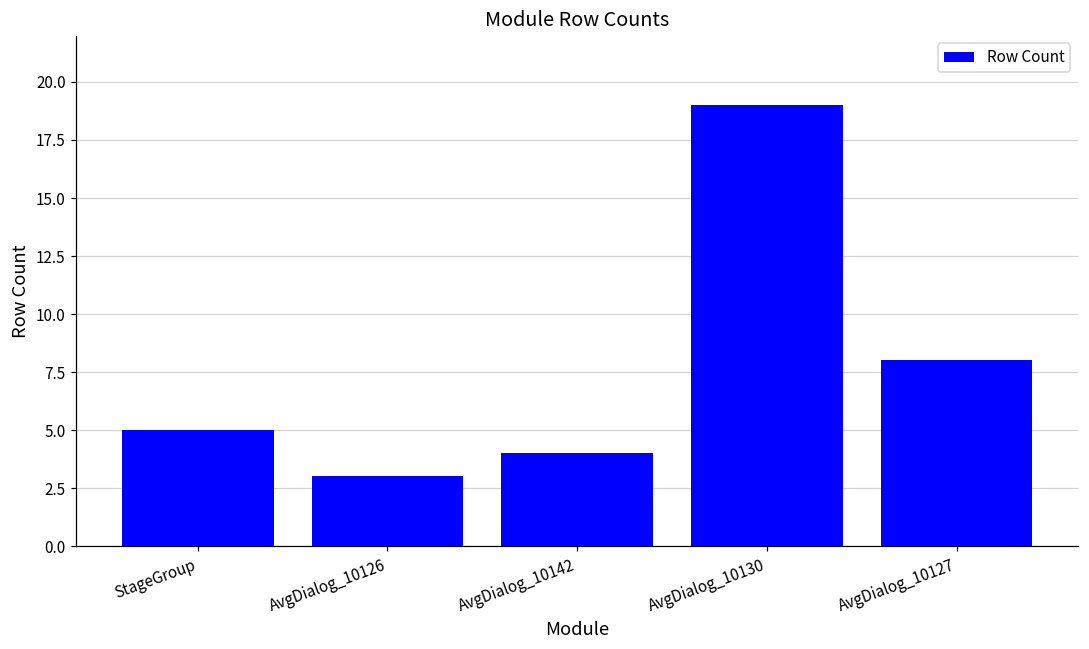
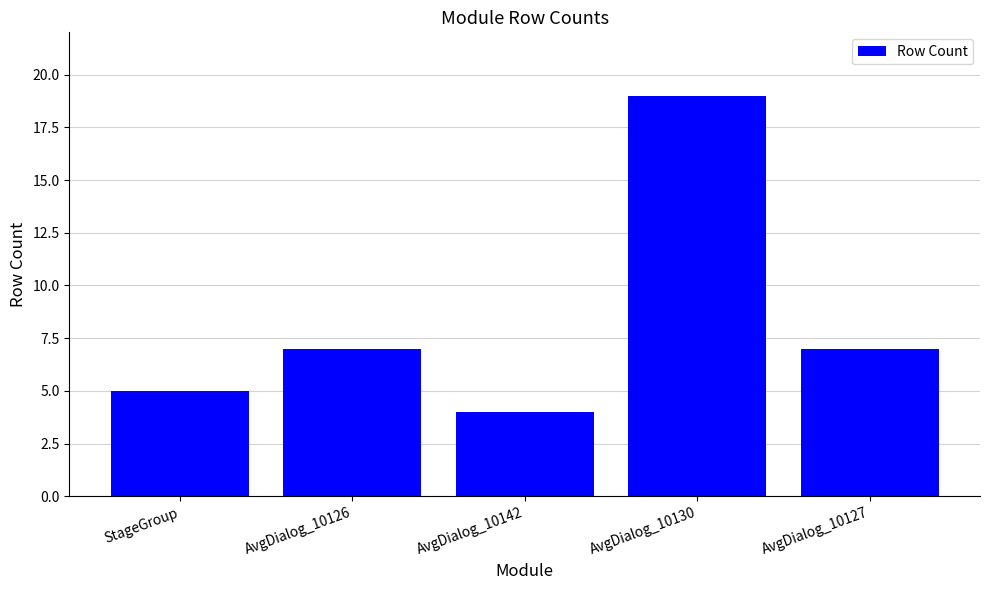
  {
    "StageGroup": 5,
-   "AvgDialog_10126": 3,
+   "AvgDialog_10126": 7,
    "AvgDialog_10142": 4,
    "AvgDialog_10130": 19,
-   "AvgDialog_10127": 8
+   "AvgDialog_10127": 7
  }
